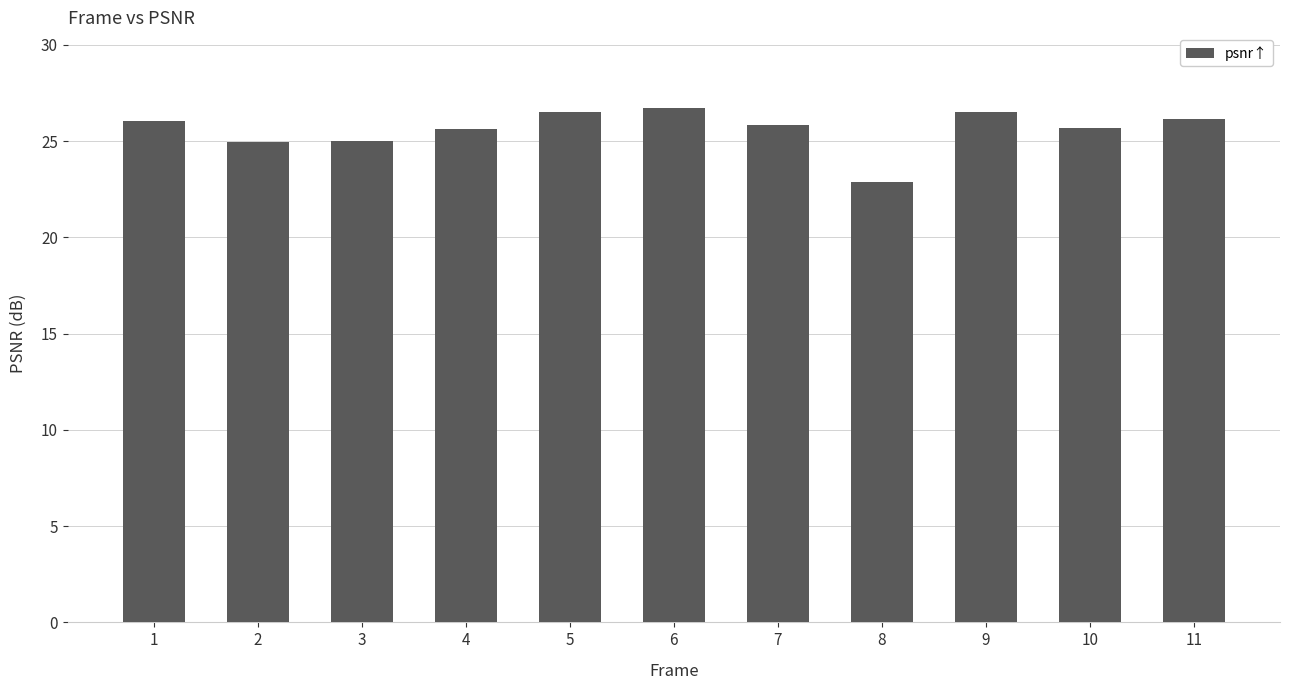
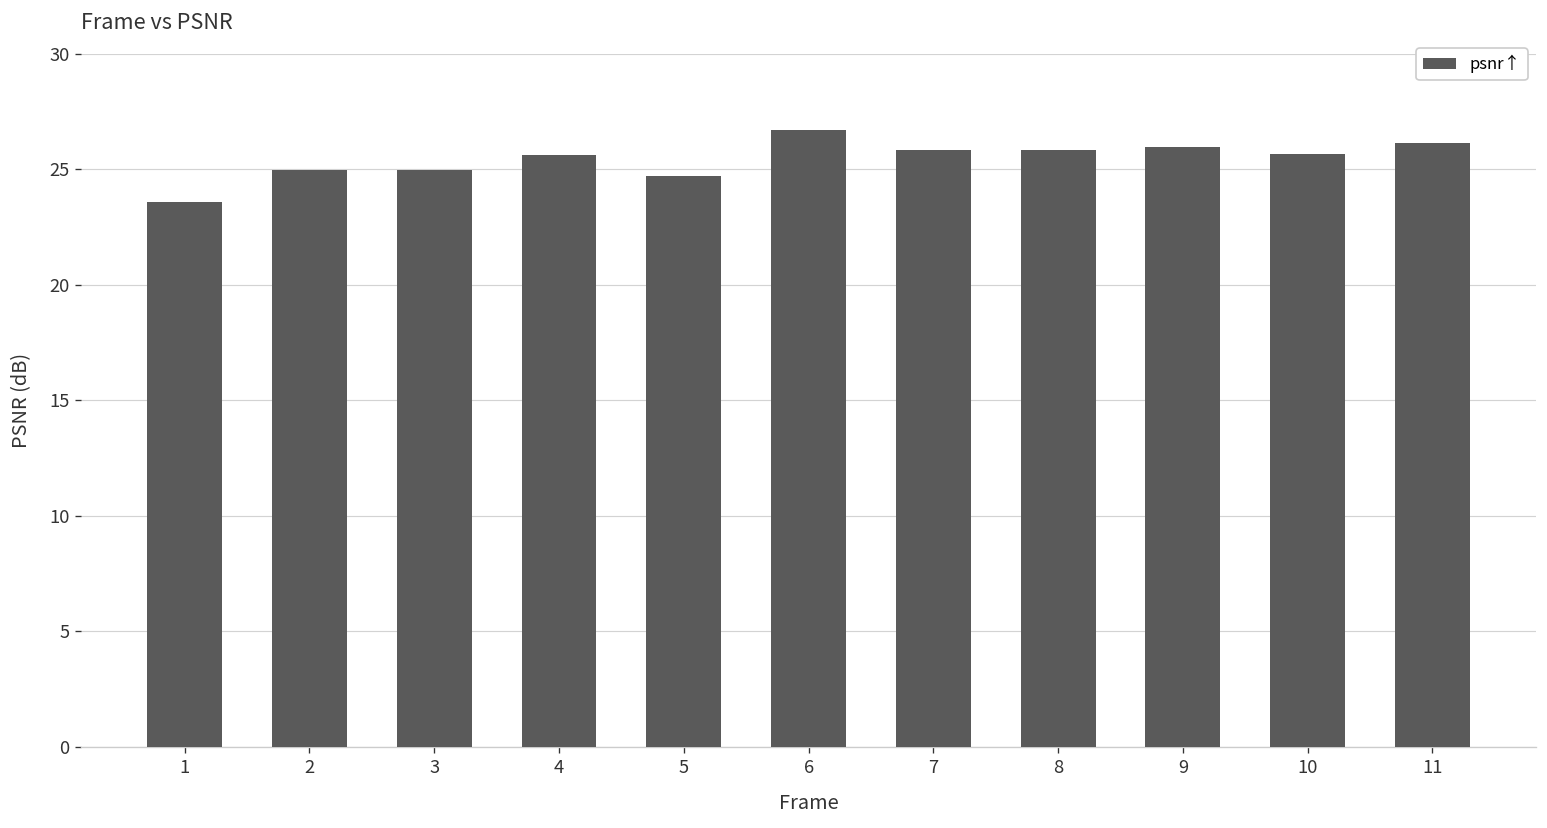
  {
-   "1": 26.1,
+   "1": 23.6,
    "2": 25.0,
    "3": 25.0,
    "4": 25.6,
-   "5": 26.5,
+   "5": 24.7,
    "6": 26.7,
    "7": 25.8,
-   "8": 22.9,
-   "9": 26.5,
+   "8": 25.9,
+   "9": 26.0,
    "10": 25.7,
    "11": 26.1
  }
